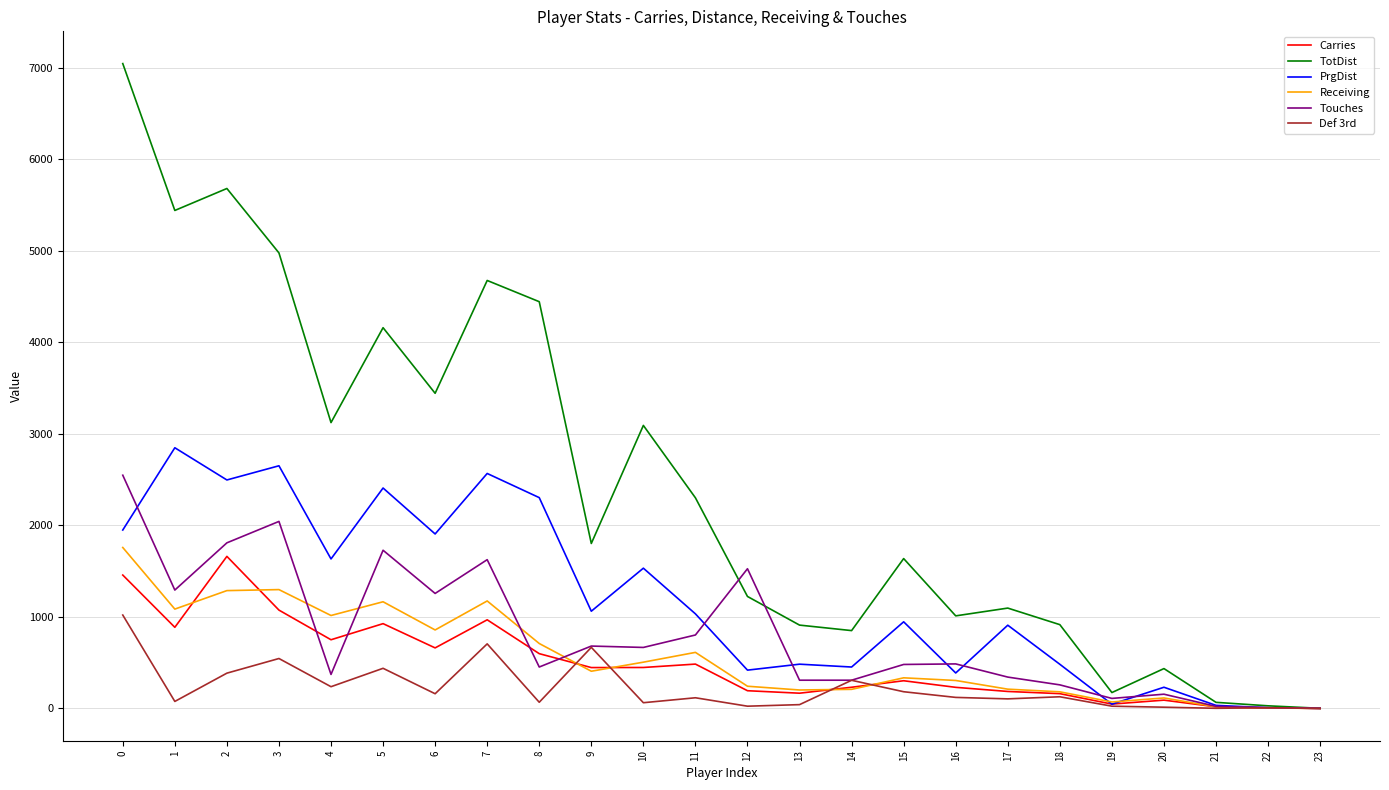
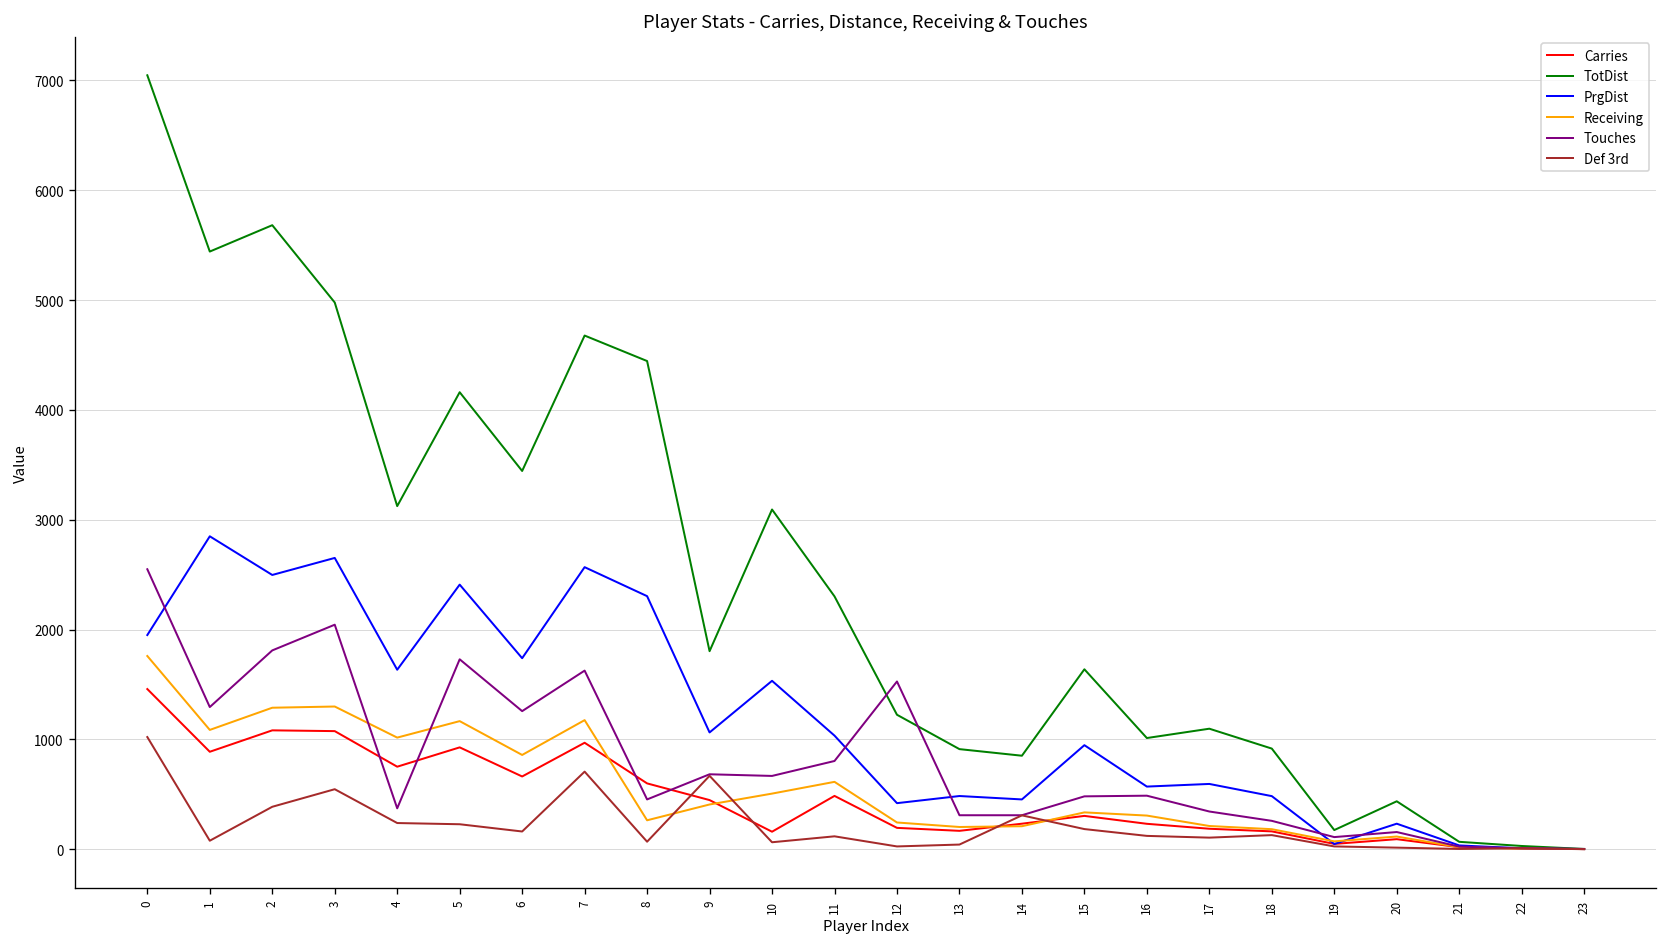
  {
    "Carries": {
      "0": 1500,
      "1": 900,
-     "2": 1700,
+     "2": 1100,
      "3": 1100,
      "4": 800,
      "5": 900,
      "6": 700,
      "7": 1000,
      "8": 600,
      "9": 400,
-     "10": 400,
+     "10": 200,
      "11": 500,
      "12": 200,
      "13": 200,
      "15": 300,
      "16": 200
    },
    "TotDist": {
      "0": 7000,
      "1": 5400,
      "2": 5700,
      "3": 5000,
      "4": 3100,
      "5": 4200,
      "6": 3400,
      "7": 4700,
      "8": 4400,
      "9": 1800,
      "10": 3100,
      "11": 2300,
      "12": 1200,
      "13": 900,
      "14": 900,
      "15": 1600,
      "16": 1000,
      "17": 1100,
      "18": 900,
      "19": 200,
      "20": 400,
      "21": 100
    },
    "PrgDist": {
      "0": 2000,
      "1": 2800,
      "2": 2500,
      "3": 2700,
      "4": 1600,
      "5": 2400,
-     "6": 1900,
+     "6": 1700,
      "7": 2600,
      "8": 2300,
      "9": 1100,
      "10": 1500,
      "11": 1000,
      "12": 400,
      "13": 500,
      "14": 500,
      "15": 900,
-     "16": 400,
-     "17": 900,
+     "16": 600,
+     "17": 600,
      "18": 500,
      "20": 200
    },
    "Receiving": {
      "0": 1800,
      "1": 1100,
      "2": 1300,
      "3": 1300,
      "4": 1000,
      "5": 1200,
      "6": 900,
      "7": 1200,
-     "8": 700,
+     "8": 300,
      "9": 400,
      "10": 500,
      "11": 600,
      "12": 200,
      "13": 200,
      "15": 300,
      "16": 300
    },
    "Touches": {
      "0": 2500,
      "1": 1300,
      "2": 1800,
      "3": 2000,
      "4": 400,
      "5": 1700,
      "6": 1300,
      "7": 1600,
      "8": 500,
      "10": 700,
      "11": 800,
      "12": 1500,
      "13": 300,
      "15": 500,
      "16": 500,
      "17": 300,
      "18": 300,
      "19": 100,
      "20": 200
    },
    "Def 3rd": {
      "0": 1000,
      "1": 100,
      "2": 400,
      "3": 500,
      "4": 200,
-     "5": 400,
+     "5": 200,
      "6": 200,
      "7": 700,
      "8": 100,
      "10": 100,
      "11": 100,
      "12": 0,
      "13": 0,
      "15": 200,
      "16": 100,
      "17": 100,
      "18": 100,
      "20": 0
    }
  }
